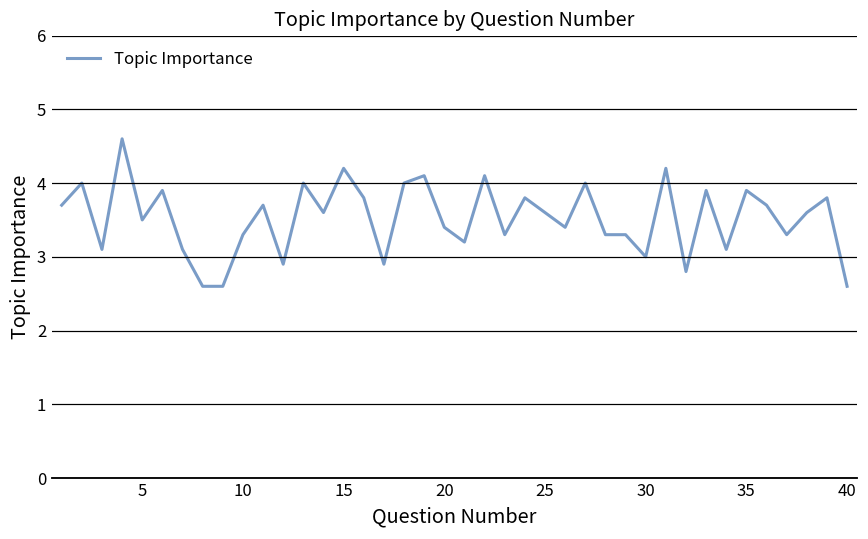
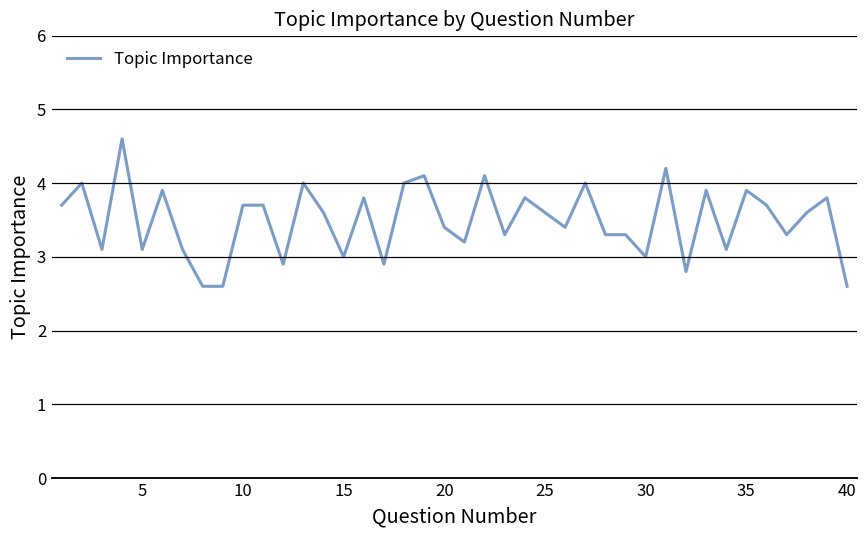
  {
-   "5": 3.5,
-   "10": 3.3,
-   "15": 4.2,
+   "5": 3.1,
+   "10": 3.7,
+   "15": 3.0,
    "20": 3.4,
    "25": 3.6,
    "30": 3.0,
    "35": 3.9,
    "40": 2.6
  }
